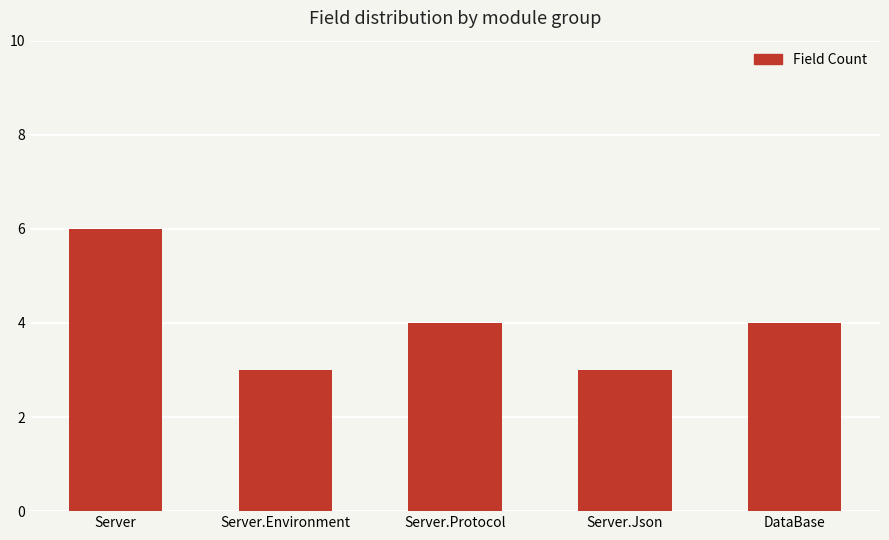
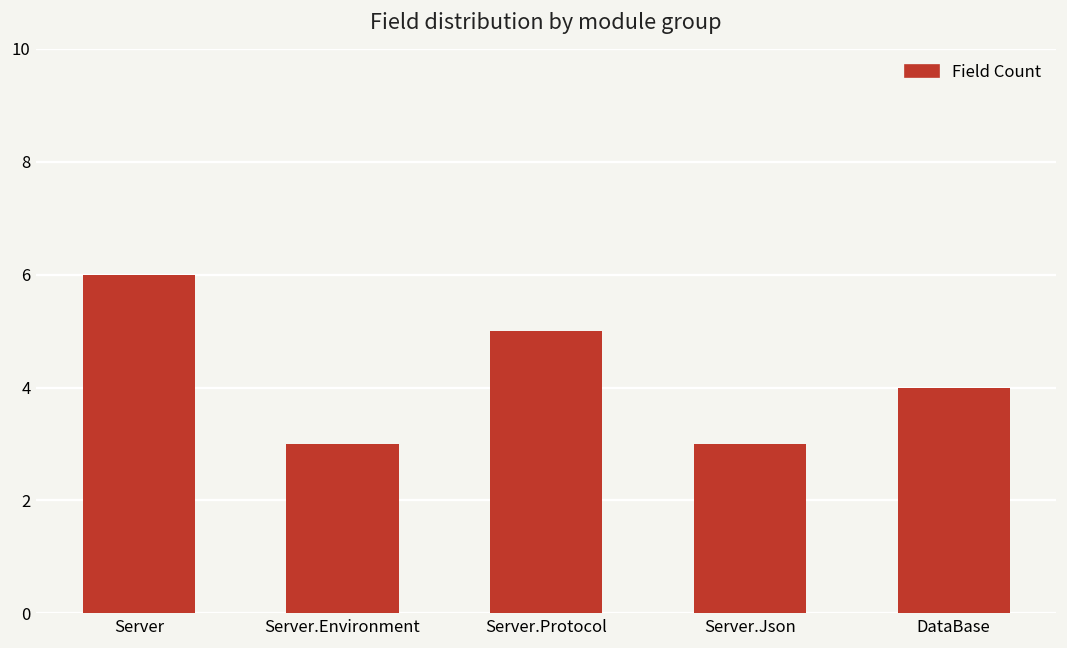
  {
    "Server": 6,
    "Server.Environment": 3,
-   "Server.Protocol": 4,
+   "Server.Protocol": 5,
    "Server.Json": 3,
    "DataBase": 4
  }
